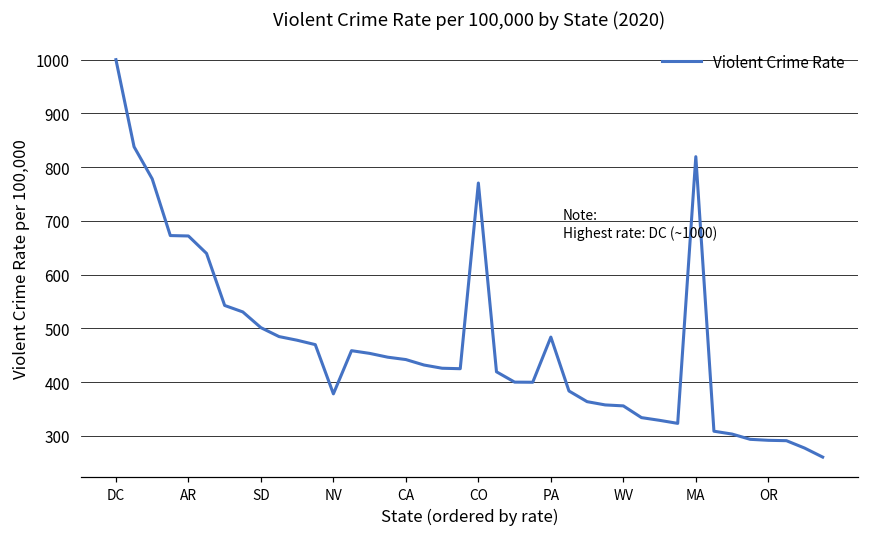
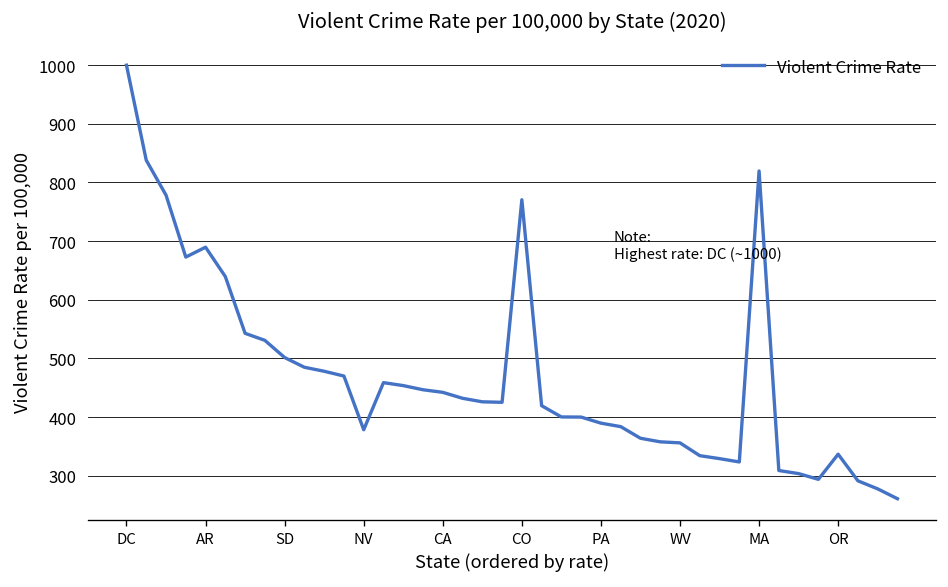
  {
    "DC": 1000,
-   "AR": 670,
+   "AR": 690,
    "SD": 500,
    "NV": 380,
    "CA": 440,
    "CO": 770,
-   "PA": 480,
+   "PA": 390,
    "WV": 360,
    "MA": 820,
-   "OR": 290
+   "OR": 340
  }
